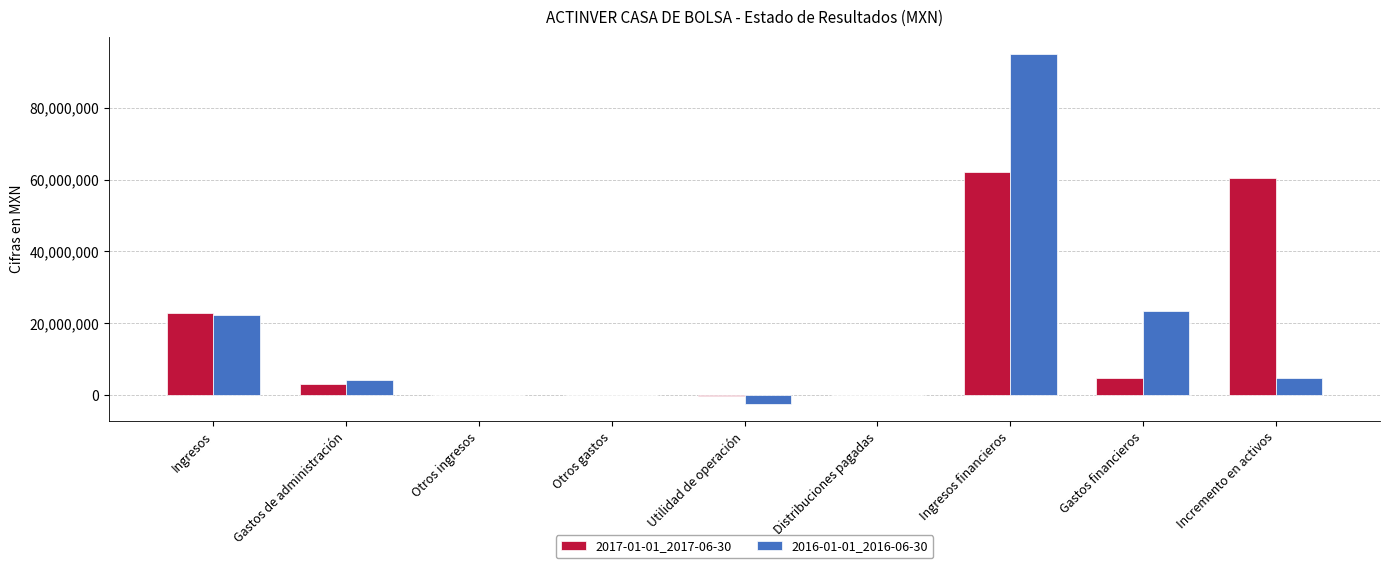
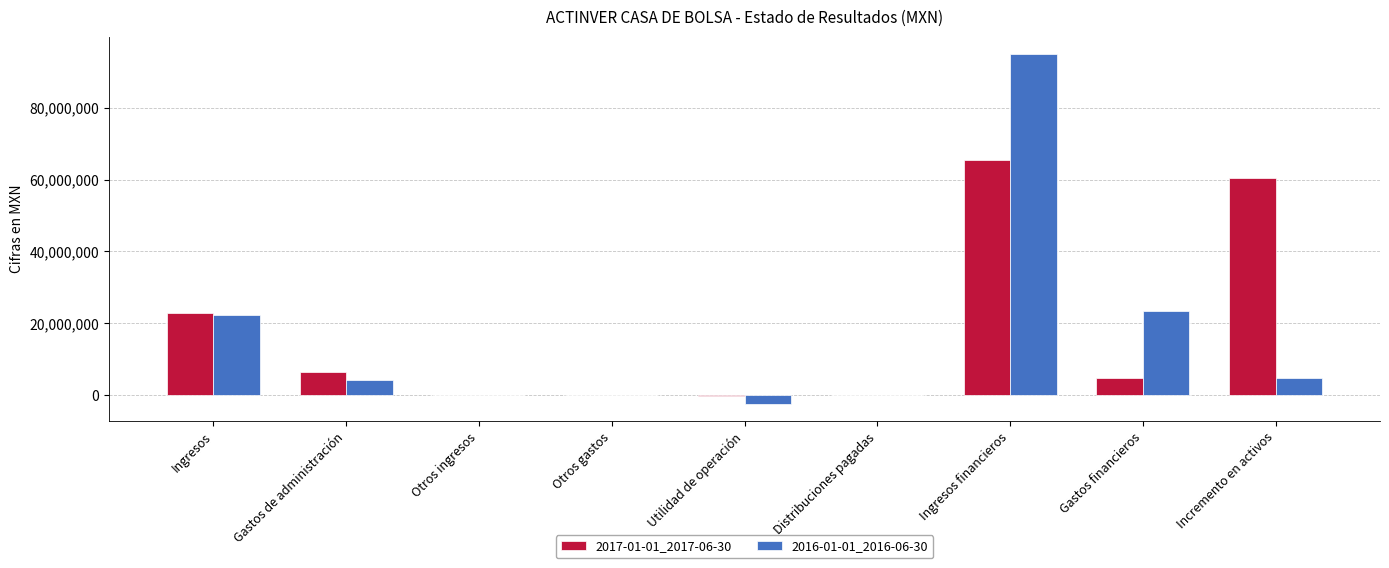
  {
    "2017-01-01_2017-06-30": {
      "Ingresos": "23,000,000",
-     "Gastos de administración": "3,000,000",
+     "Gastos de administración": "6,000,000",
      "Otros ingresos": "0",
      "Otros gastos": "0",
      "Distribuciones pagadas": "0",
-     "Ingresos financieros": "62,000,000",
+     "Ingresos financieros": "65,000,000",
      "Gastos financieros": "5,000,000",
      "Incremento en activos": "60,000,000"
    },
    "2016-01-01_2016-06-30": {
      "Ingresos": "22,000,000",
      "Gastos de administración": "4,000,000",
      "Otros ingresos": "0",
      "Otros gastos": "0",
      "Utilidad de operación": "-2,000,000",
      "Distribuciones pagadas": "0",
      "Ingresos financieros": "95,000,000",
      "Gastos financieros": "23,000,000",
      "Incremento en activos": "5,000,000"
    }
  }
